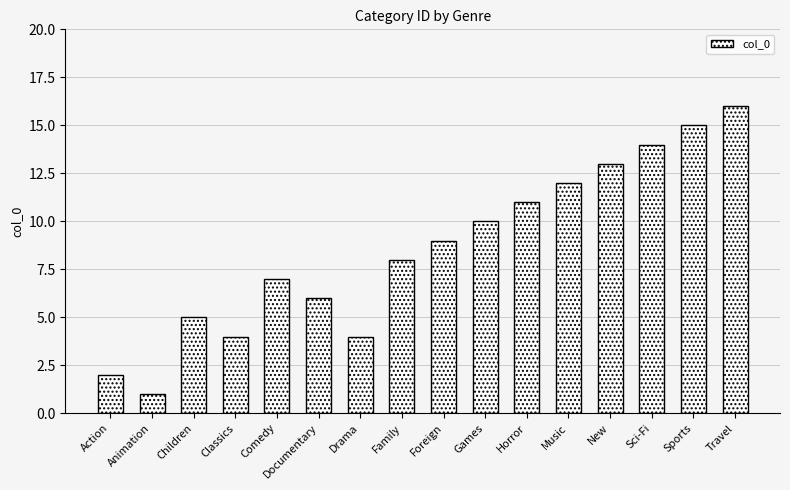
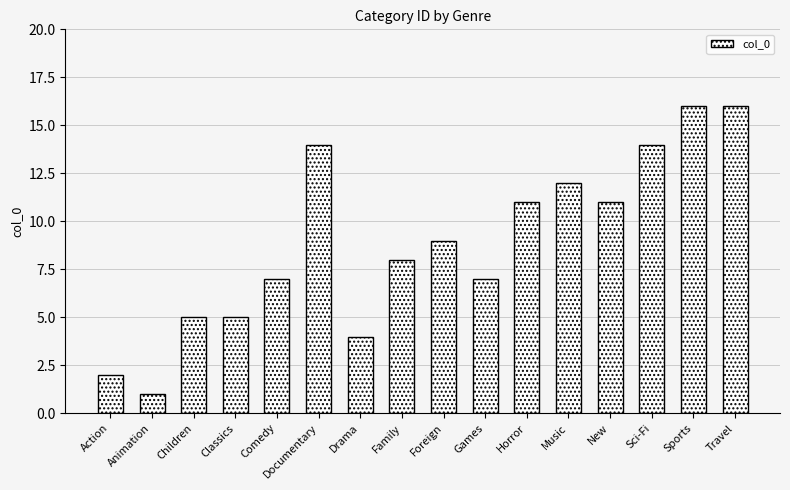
  {
    "Action": 2,
    "Animation": 1,
    "Children": 5,
-   "Classics": 4,
+   "Classics": 5,
    "Comedy": 7,
-   "Documentary": 6,
+   "Documentary": 14,
    "Drama": 4,
    "Family": 8,
    "Foreign": 9,
-   "Games": 10,
+   "Games": 7,
    "Horror": 11,
    "Music": 12,
-   "New": 13,
+   "New": 11,
    "Sci-Fi": 14,
-   "Sports": 15,
+   "Sports": 16,
    "Travel": 16
  }
